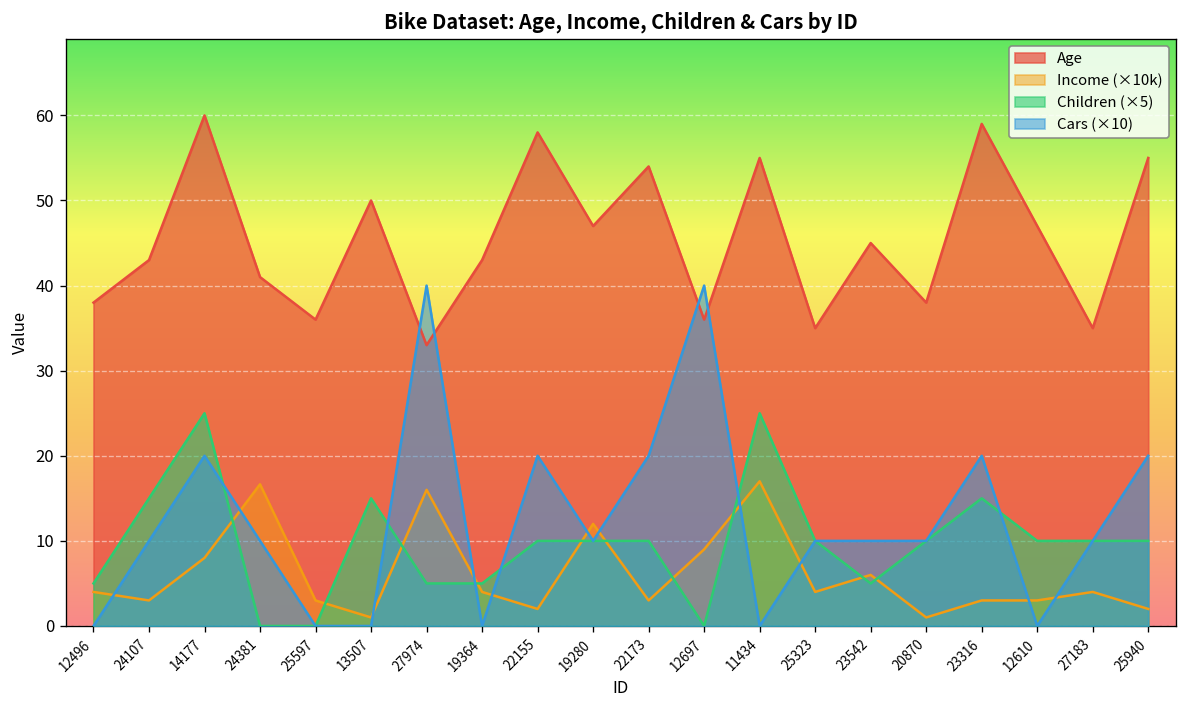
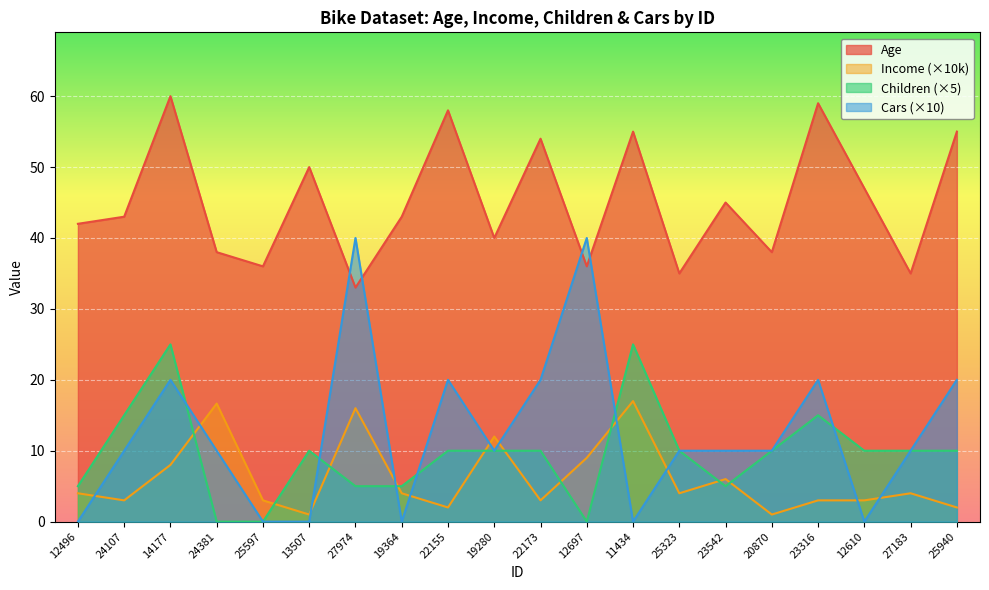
  {
    "Age": {
-     "12496": 38,
+     "12496": 42,
      "24107": 43,
      "14177": 60,
-     "24381": 41,
+     "24381": 38,
      "25597": 36,
      "13507": 50,
      "27974": 33,
      "19364": 43,
      "22155": 58,
-     "19280": 47,
+     "19280": 40,
      "22173": 54,
      "12697": 36,
      "11434": 55,
      "25323": 35,
      "23542": 45,
      "20870": 38,
      "23316": 59,
      "12610": 47,
      "27183": 35,
      "25940": 55
    },
    "Income (×10k)": {
      "12496": 4,
      "24107": 3,
      "14177": 8,
      "24381": 17,
      "25597": 3,
      "13507": 1,
      "27974": 16,
      "19364": 4,
      "22155": 2,
      "19280": 12,
      "22173": 3,
      "12697": 9,
      "11434": 17,
      "25323": 4,
      "23542": 6,
      "20870": 1,
      "23316": 3,
      "12610": 3,
      "27183": 4,
      "25940": 2
    },
    "Children (×5)": {
      "12496": 5,
      "24107": 15,
      "14177": 25,
      "24381": 0,
-     "13507": 15,
+     "13507": 10,
      "27974": 5,
      "19364": 5,
      "22155": 10,
      "22173": 10,
      "12697": 0,
      "11434": 25,
      "23542": 5,
      "23316": 15,
      "12610": 10,
      "25940": 10
    },
    "Cars (×10)": {
      "12496": 0,
      "24107": 10,
      "14177": 20,
      "24381": 10,
      "13507": 0,
      "27974": 40,
      "19364": 0,
      "22155": 20,
      "22173": 20,
      "12697": 40,
      "11434": 0,
      "23542": 10,
      "23316": 20,
      "12610": 0,
      "25940": 20
    }
  }
